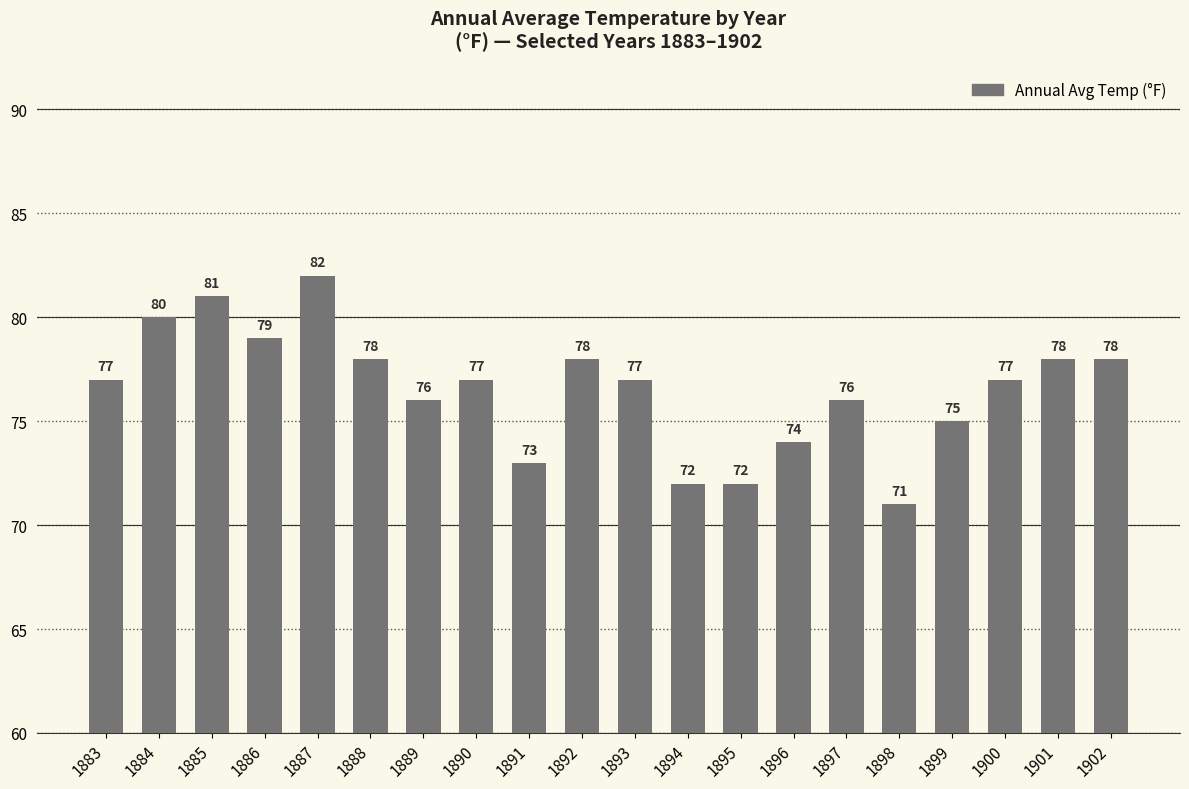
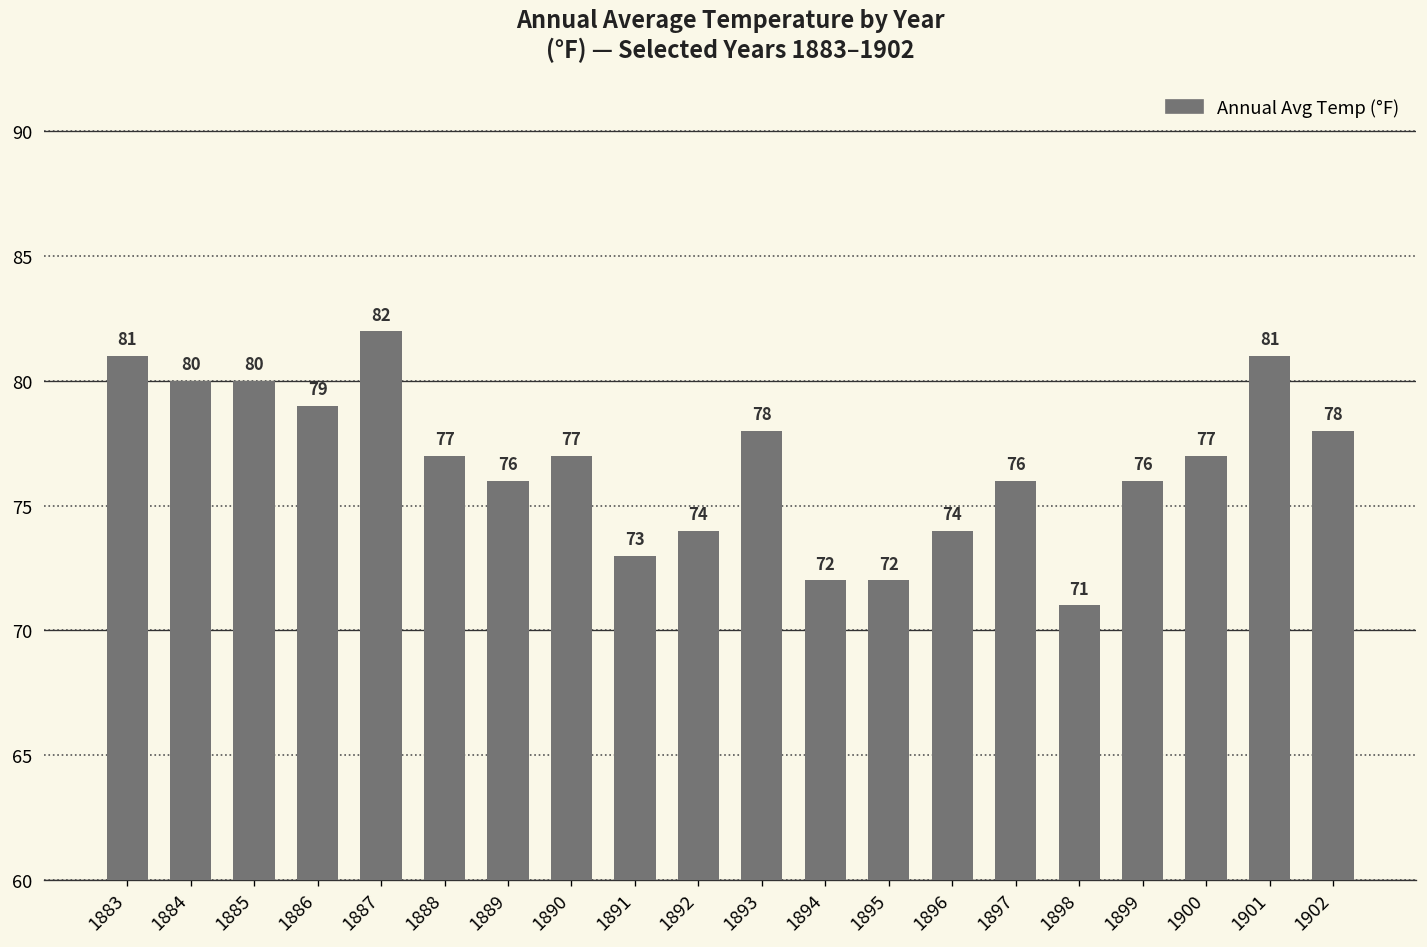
  {
-   "1883": 77,
+   "1883": 81,
    "1884": 80,
-   "1885": 81,
+   "1885": 80,
    "1886": 79,
    "1887": 82,
-   "1888": 78,
+   "1888": 77,
    "1889": 76,
    "1890": 77,
    "1891": 73,
-   "1892": 78,
-   "1893": 77,
+   "1892": 74,
+   "1893": 78,
    "1894": 72,
    "1895": 72,
    "1896": 74,
    "1897": 76,
    "1898": 71,
-   "1899": 75,
+   "1899": 76,
    "1900": 77,
-   "1901": 78,
+   "1901": 81,
    "1902": 78
  }
